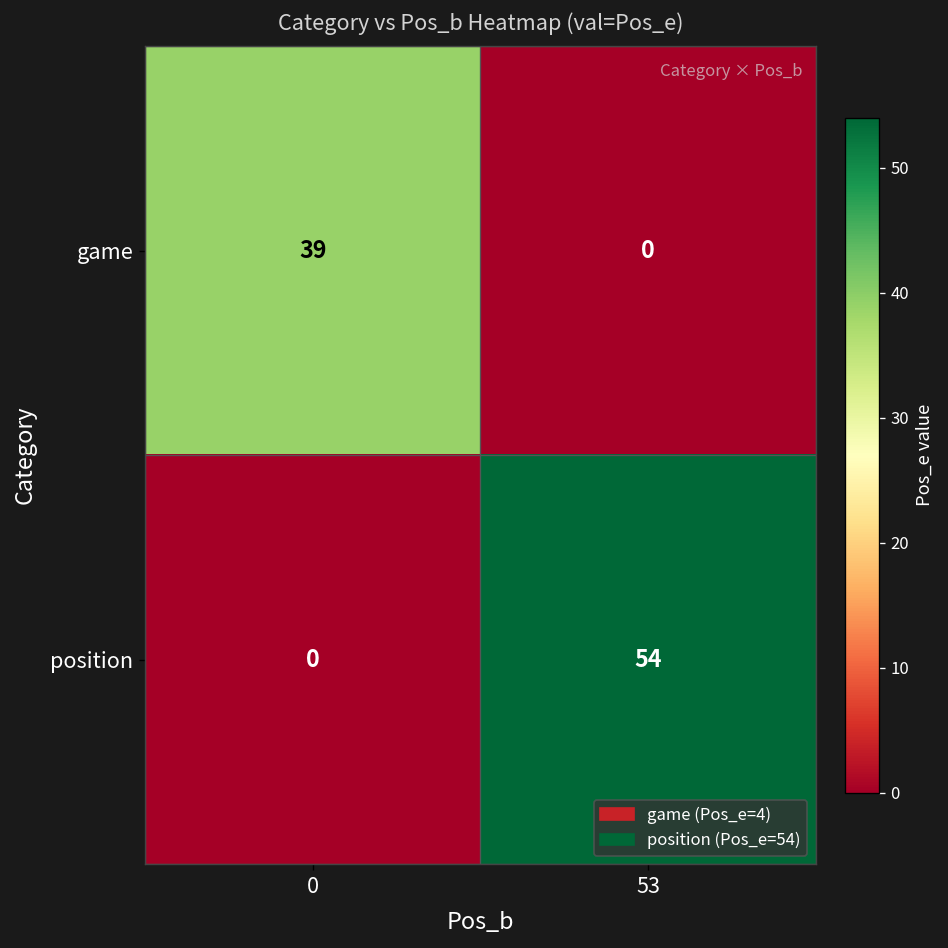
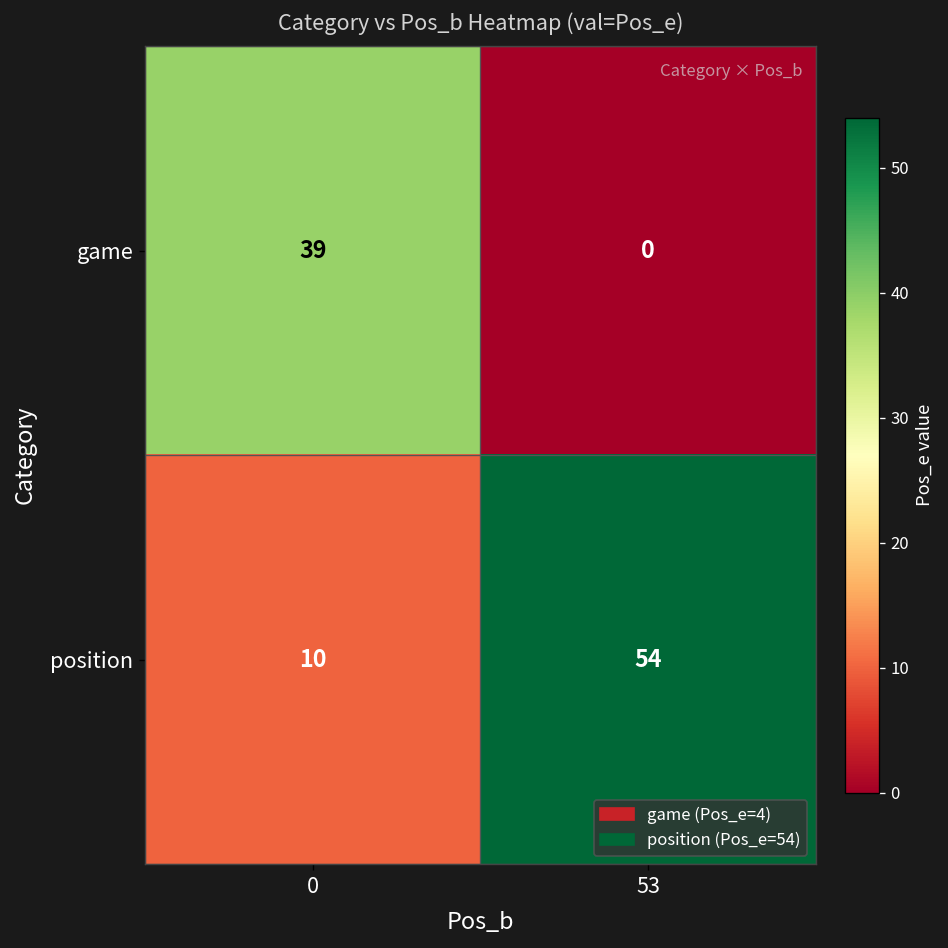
  {
    "game": {
      "0": 39
    },
    "position": {
-     "0": 0,
+     "0": 10,
      "53": 54
    }
  }
